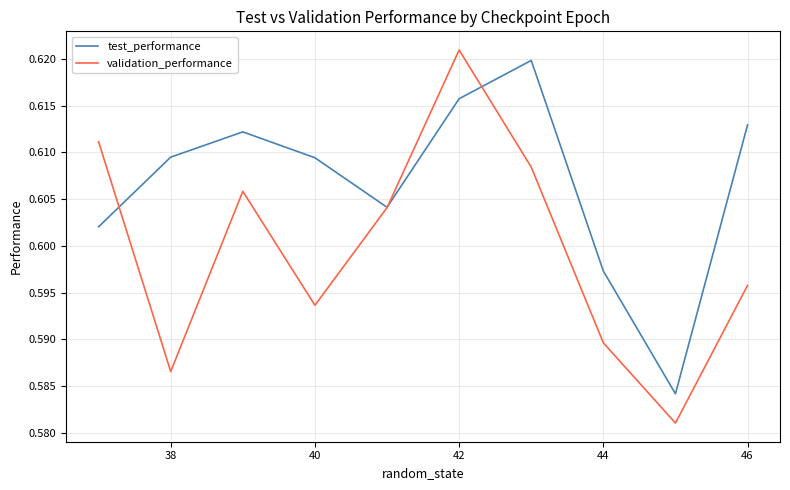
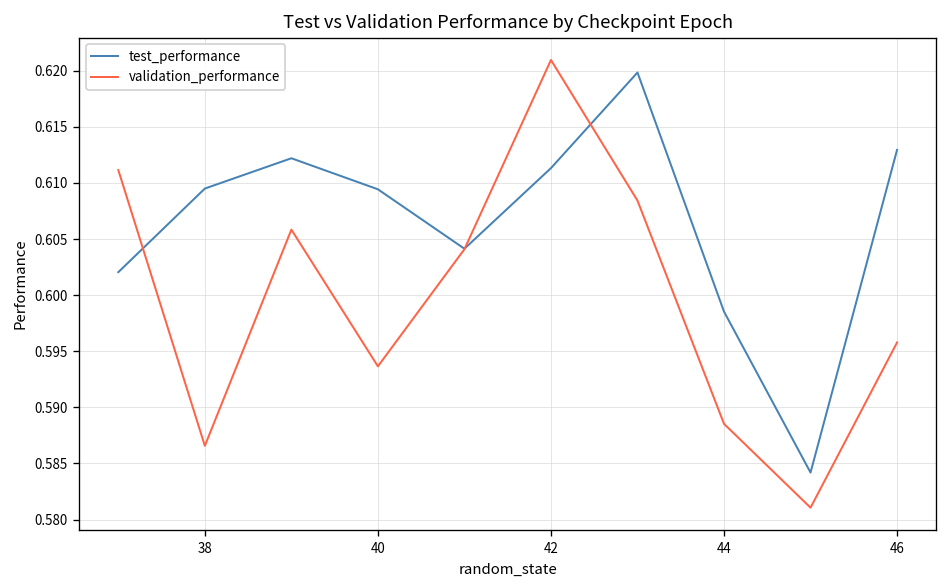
  {
    "test_performance": {
      "38": 0.610,
      "40": 0.609,
-     "42": 0.616,
-     "44": 0.597,
+     "42": 0.611,
+     "44": 0.599,
      "46": 0.613
    },
    "validation_performance": {
      "38": 0.587,
      "40": 0.594,
      "42": 0.621,
-     "44": 0.590,
+     "44": 0.589,
      "46": 0.596
    }
  }
